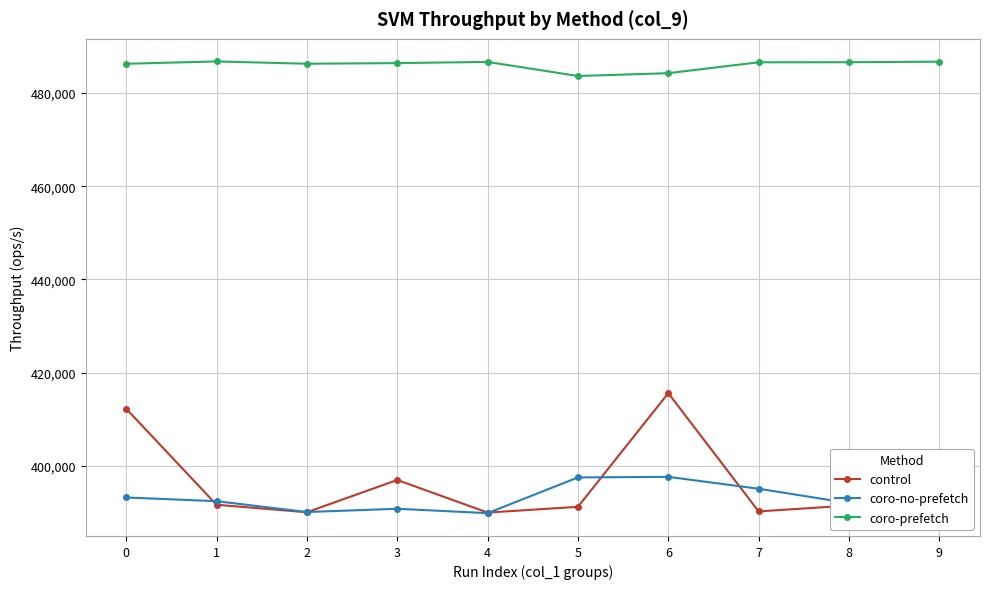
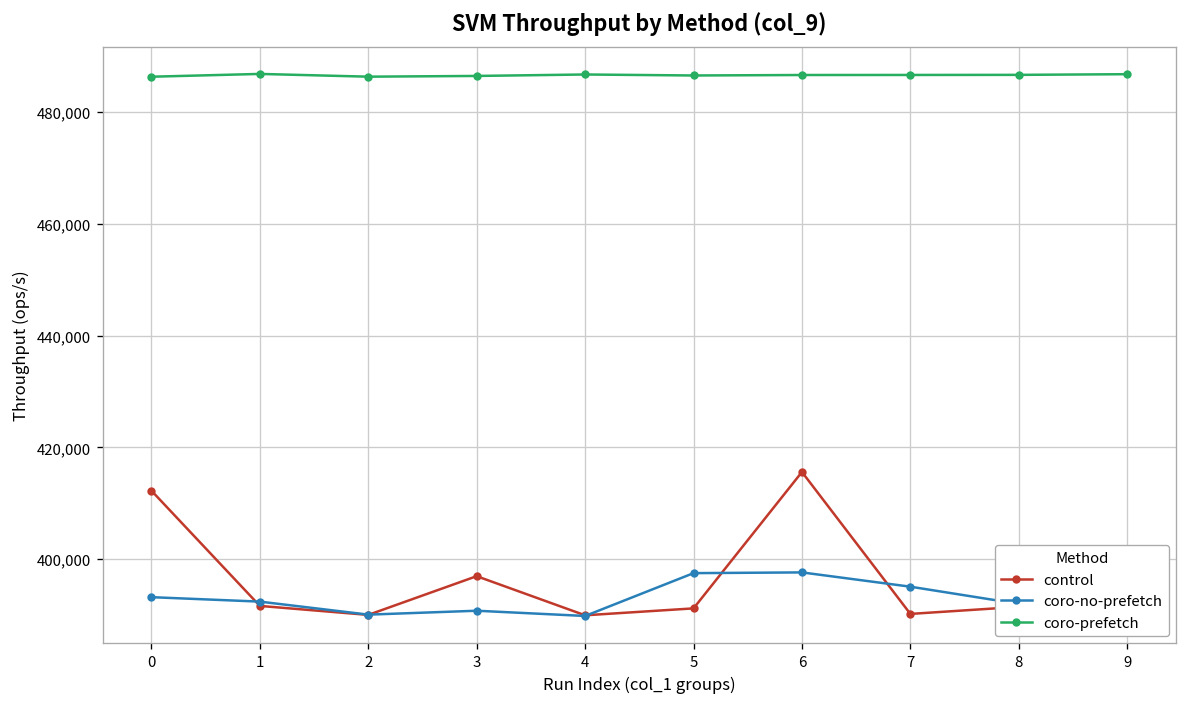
  {
    "control": {
      "0": "412,000",
      "1": "392,000",
      "3": "397,000",
      "5": "391,000",
      "6": "416,000",
      "7": "390,000"
    },
    "coro-no-prefetch": {
      "0": "393,000",
      "1": "392,000",
      "3": "391,000",
      "5": "398,000",
      "6": "398,000",
      "7": "395,000"
    },
    "coro-prefetch": {
      "0": "486,000",
      "1": "487,000",
      "2": "486,000",
      "3": "486,000",
      "4": "487,000",
-     "5": "484,000",
-     "6": "484,000",
+     "5": "486,000",
+     "6": "487,000",
      "7": "487,000",
      "8": "487,000",
      "9": "487,000"
    }
  }
